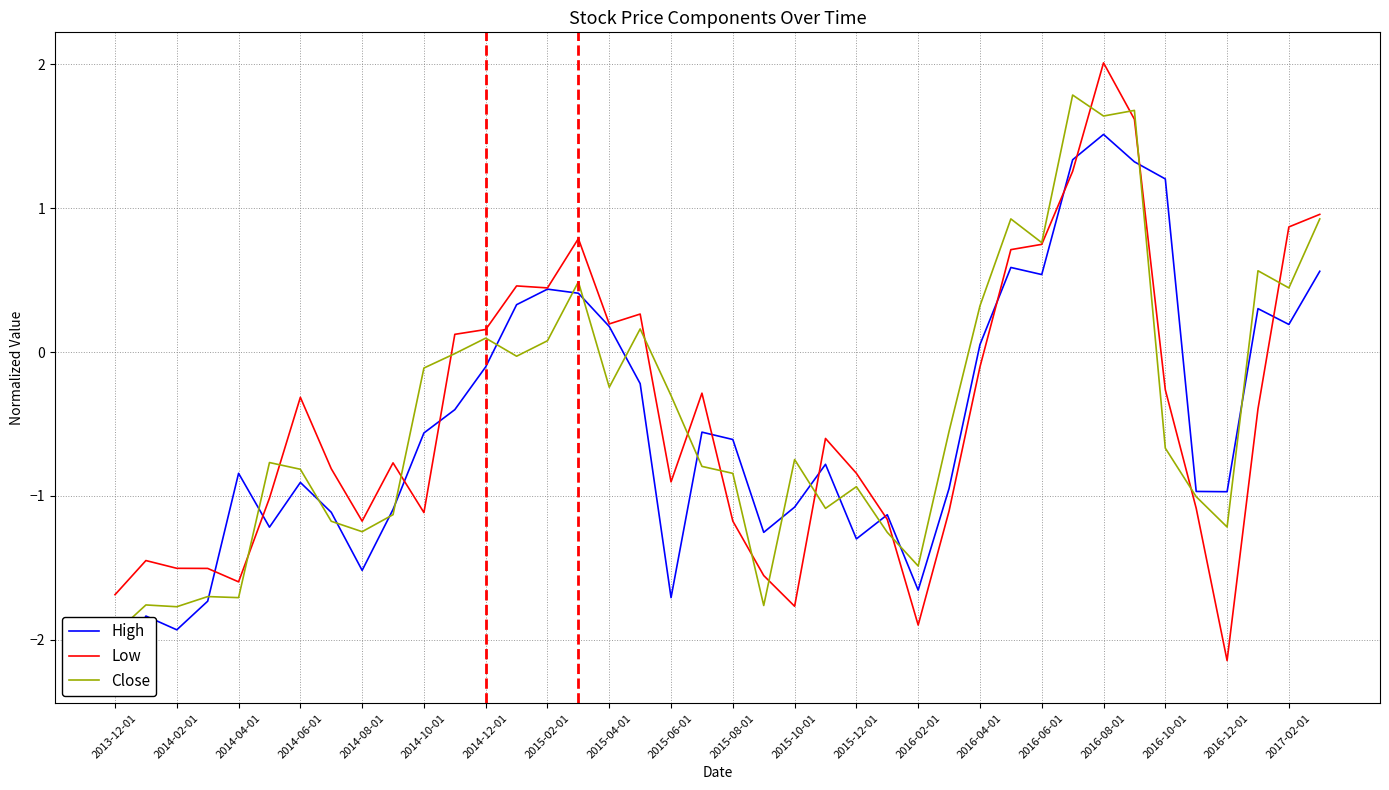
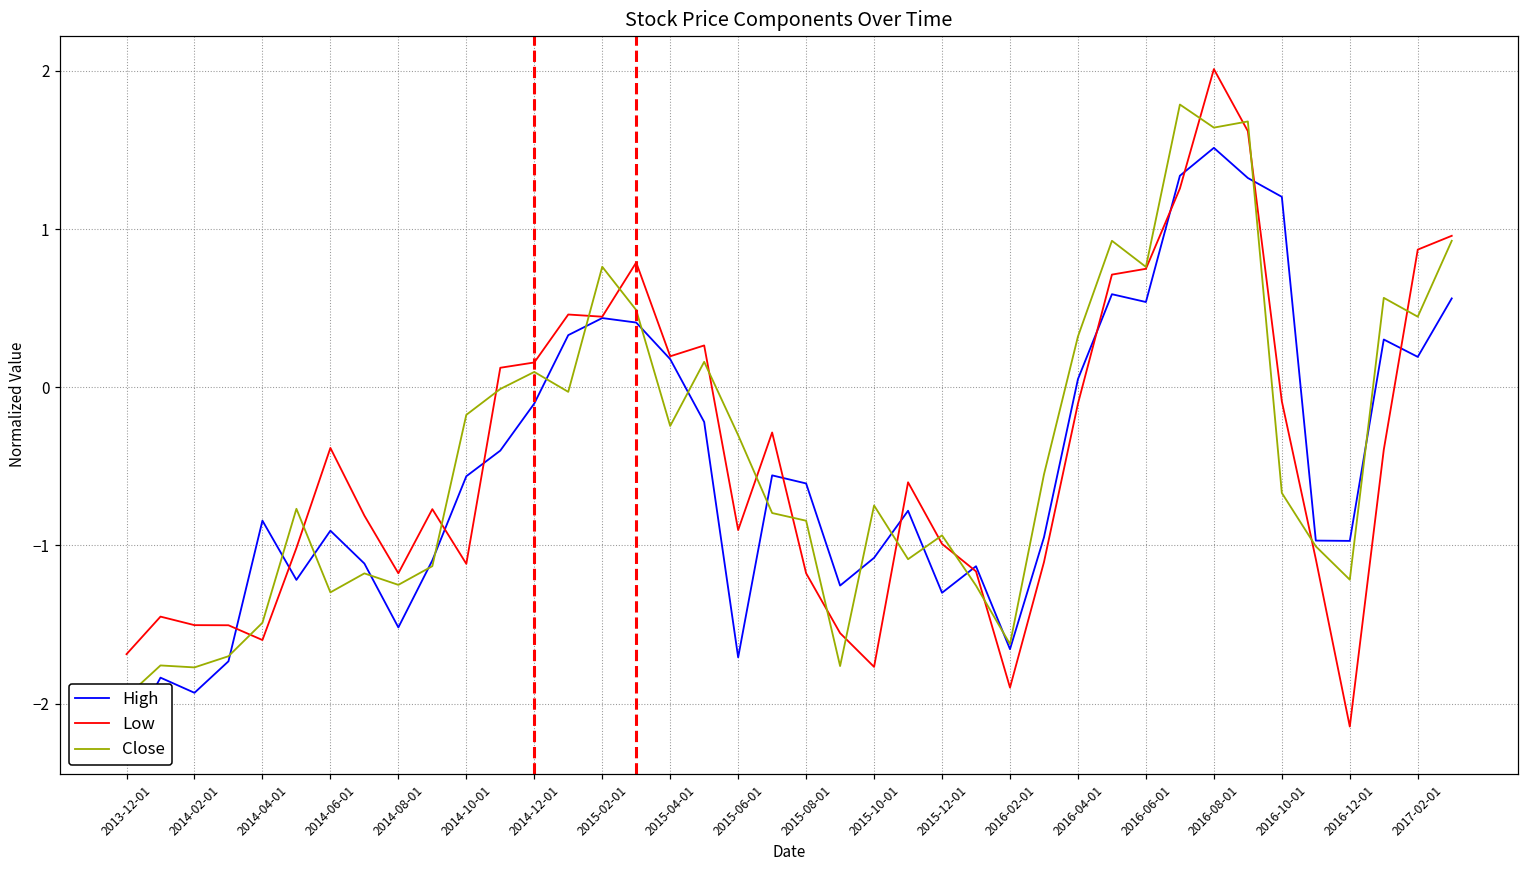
  {
    "High": {
      "2014-02-01": -1.93,
      "2014-04-01": -0.84,
      "2014-06-01": -0.91,
      "2014-08-01": -1.52,
      "2014-10-01": -0.56,
      "2014-12-01": -0.10,
      "2015-04-01": 0.18,
      "2015-06-01": -1.71,
      "2015-08-01": -0.61,
      "2015-10-01": -1.08,
      "2015-12-01": -1.30,
      "2016-02-01": -1.66,
      "2016-04-01": 0.05,
      "2016-06-01": 0.54,
      "2016-08-01": 1.51,
      "2016-10-01": 1.20,
      "2016-12-01": -0.97,
      "2017-02-01": 0.19
    },
    "Low": {
      "2013-12-01": -1.69,
      "2014-02-01": -1.50,
      "2014-04-01": -1.60,
-     "2014-06-01": -0.31,
+     "2014-06-01": -0.38,
      "2014-08-01": -1.18,
      "2014-10-01": -1.12,
      "2014-12-01": 0.16,
      "2015-04-01": 0.20,
      "2015-06-01": -0.90,
      "2015-08-01": -1.18,
      "2015-10-01": -1.77,
-     "2015-12-01": -0.84,
+     "2015-12-01": -0.99,
      "2016-02-01": -1.90,
      "2016-04-01": -0.10,
      "2016-08-01": 2.01,
-     "2016-10-01": -0.26,
+     "2016-10-01": -0.09,
      "2016-12-01": -2.15,
      "2017-02-01": 0.87
    },
    "Close": {
      "2014-02-01": -1.77,
-     "2014-04-01": -1.71,
-     "2014-06-01": -0.82,
+     "2014-04-01": -1.49,
+     "2014-06-01": -1.30,
      "2014-08-01": -1.25,
-     "2014-10-01": -0.11,
+     "2014-10-01": -0.17,
      "2014-12-01": 0.10,
-     "2015-02-01": 0.08,
+     "2015-02-01": 0.76,
      "2015-04-01": -0.24,
      "2015-06-01": -0.30,
      "2015-08-01": -0.84,
      "2015-10-01": -0.75,
      "2015-12-01": -0.94,
-     "2016-02-01": -1.49,
+     "2016-02-01": -1.62,
      "2016-04-01": 0.32,
      "2016-08-01": 1.64,
      "2016-10-01": -0.67,
      "2016-12-01": -1.22,
      "2017-02-01": 0.45
    }
  }
